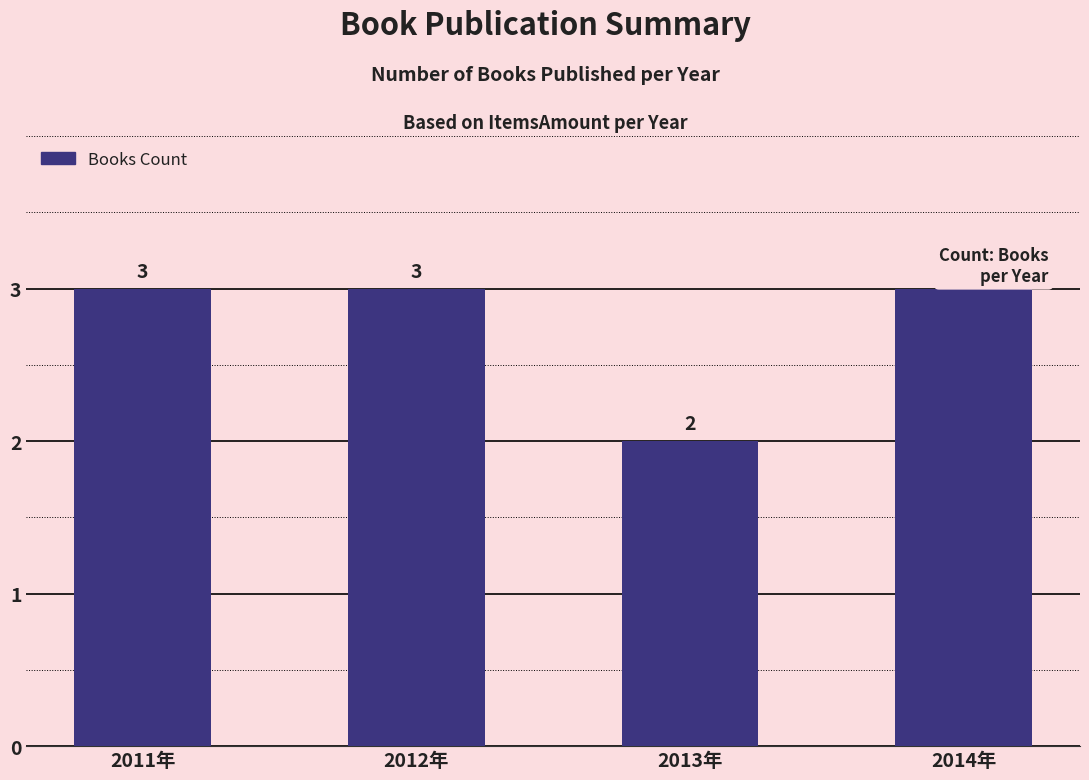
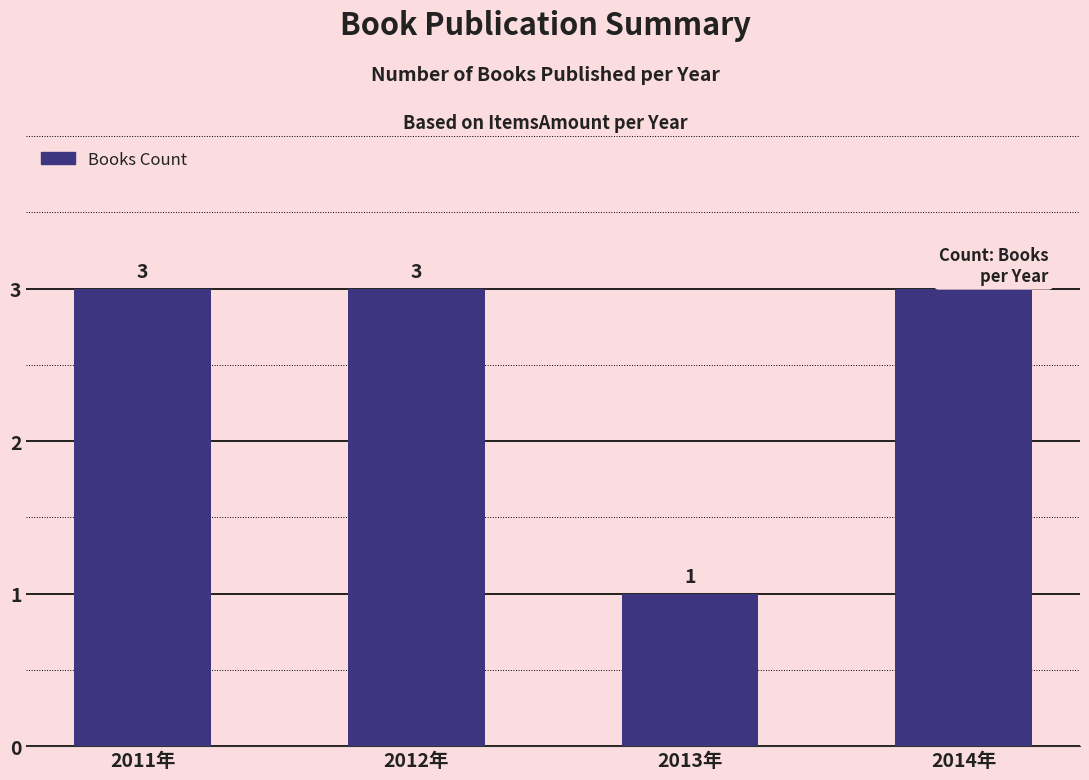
  {
    "2011年": 3,
    "2012年": 3,
-   "2013年": 2
+   "2013年": 1
  }
